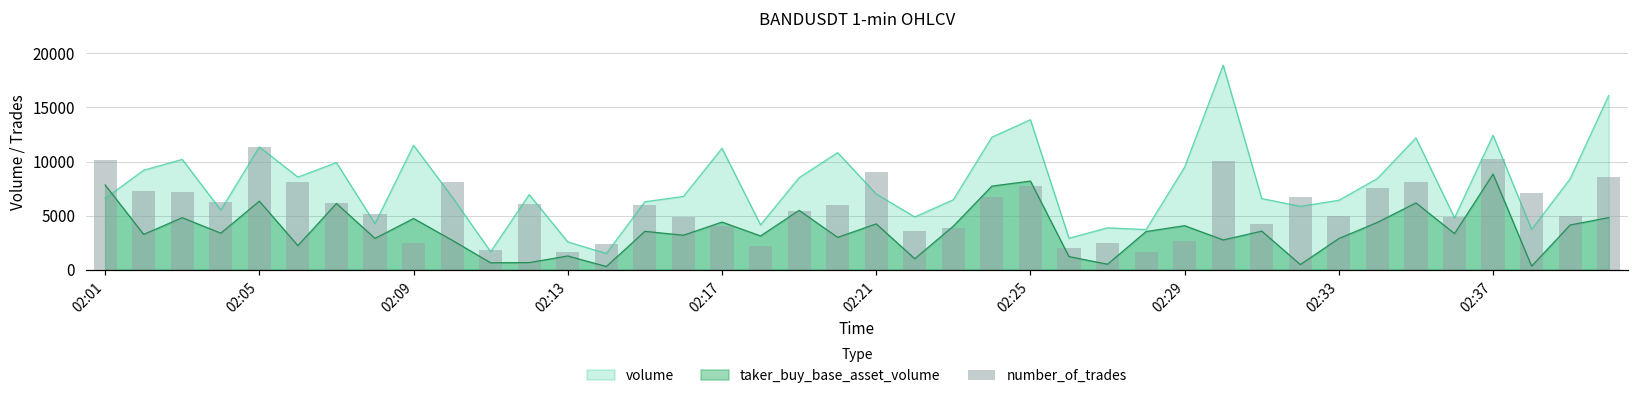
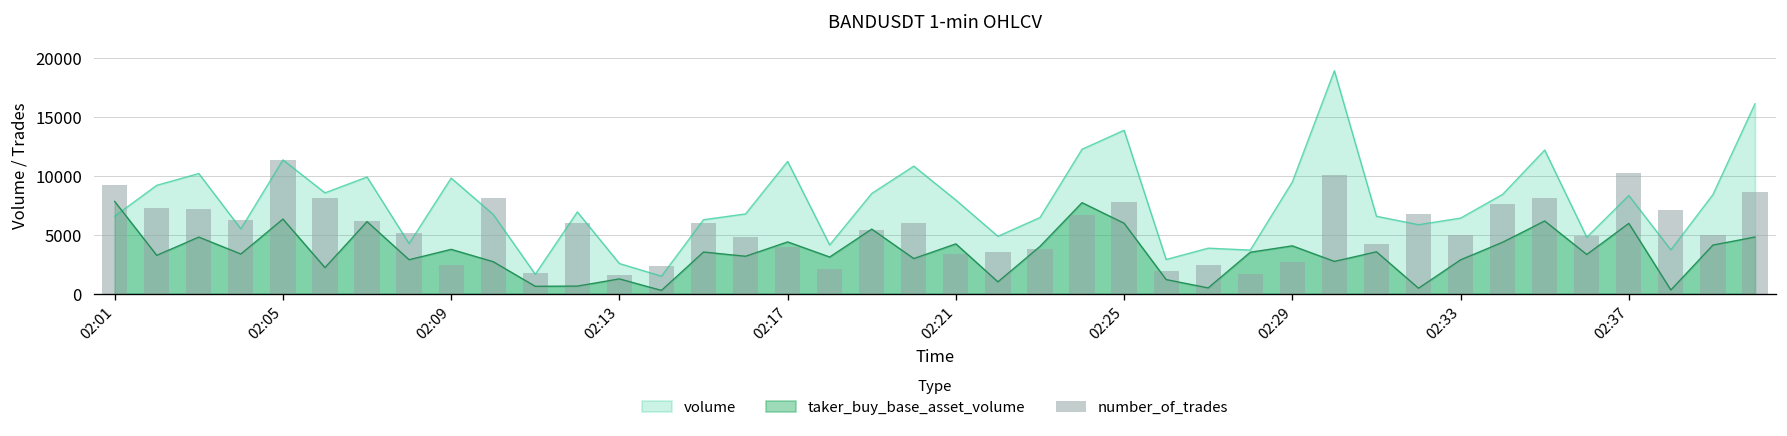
  {
    "number_of_trades": {
-     "02:01": 10000,
+     "02:01": 9000,
      "02:05": 11000,
      "02:09": 2000,
      "02:13": 2000,
      "02:17": 4000,
-     "02:21": 9000,
+     "02:21": 3000,
      "02:25": 8000,
      "02:29": 3000,
      "02:33": 5000,
      "02:37": 10000
    },
    "volume": {
      "02:01": 7000,
      "02:05": 11000,
-     "02:09": 12000,
+     "02:09": 10000,
      "02:13": 3000,
      "02:17": 11000,
-     "02:21": 7000,
+     "02:21": 8000,
      "02:25": 14000,
      "02:29": 9000,
      "02:33": 6000,
-     "02:37": 12000
+     "02:37": 8000
    },
    "taker_buy_base_asset_volume": {
      "02:01": 8000,
      "02:05": 6000,
-     "02:09": 5000,
+     "02:09": 4000,
      "02:13": 1000,
      "02:17": 4000,
      "02:21": 4000,
-     "02:25": 8000,
+     "02:25": 6000,
      "02:29": 4000,
      "02:33": 3000,
-     "02:37": 9000
+     "02:37": 6000
    }
  }
